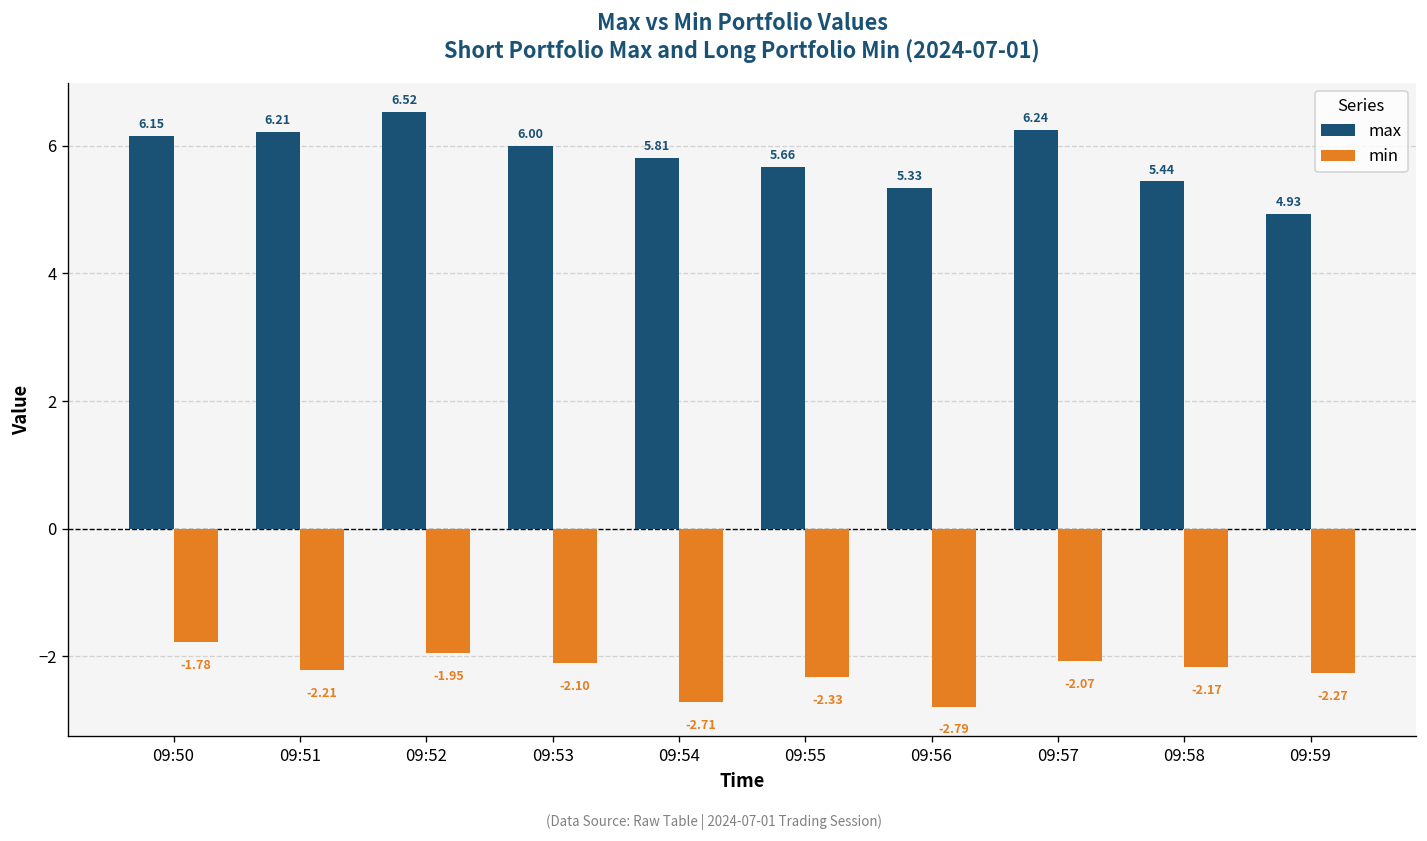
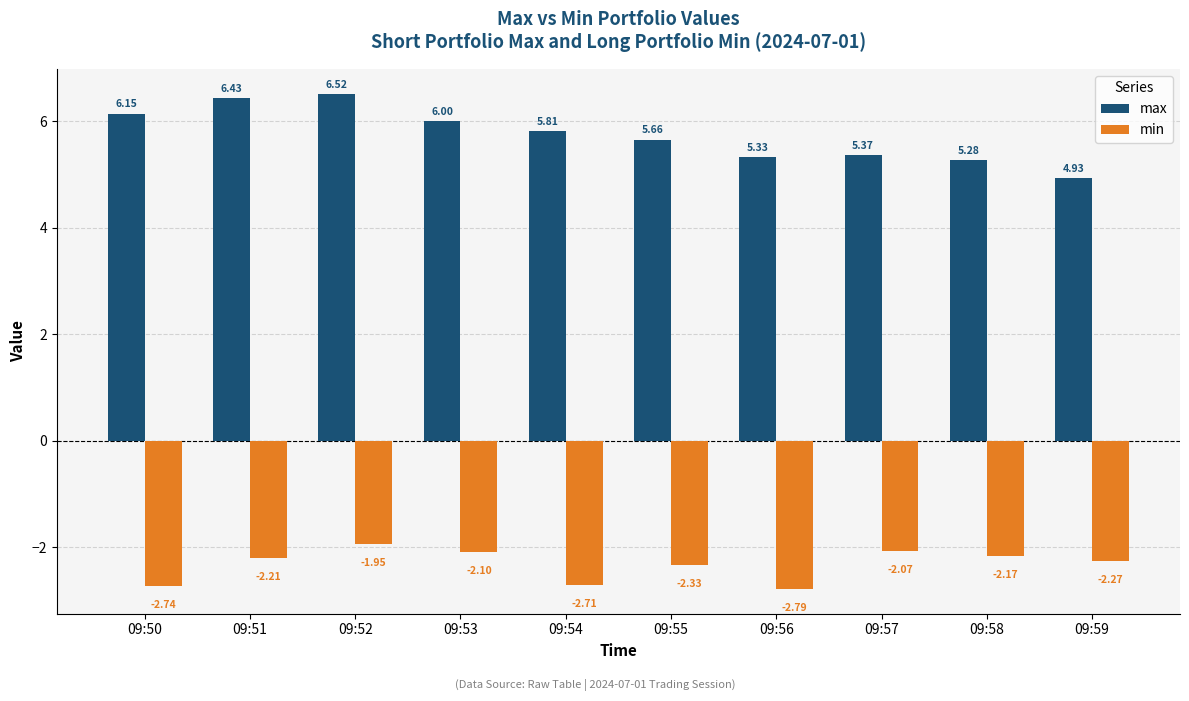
  {
    "max": {
      "09:50": 6.15,
-     "09:51": 6.21,
+     "09:51": 6.43,
      "09:52": 6.52,
      "09:53": 6.00,
      "09:54": 5.81,
      "09:55": 5.66,
      "09:56": 5.33,
-     "09:57": 6.24,
-     "09:58": 5.44,
+     "09:57": 5.37,
+     "09:58": 5.28,
      "09:59": 4.93
    },
    "min": {
-     "09:50": -1.78,
+     "09:50": -2.74,
      "09:51": -2.21,
      "09:52": -1.95,
      "09:53": -2.10,
      "09:54": -2.71,
      "09:55": -2.33,
      "09:56": -2.79,
      "09:57": -2.07,
      "09:58": -2.17,
      "09:59": -2.27
    }
  }
